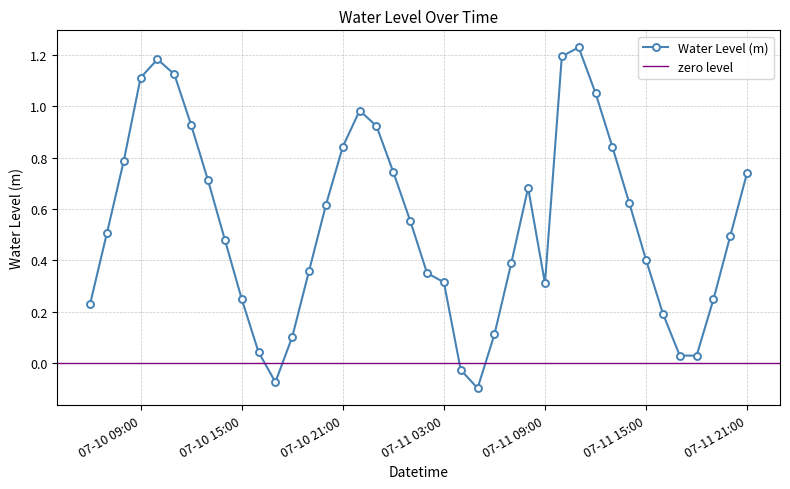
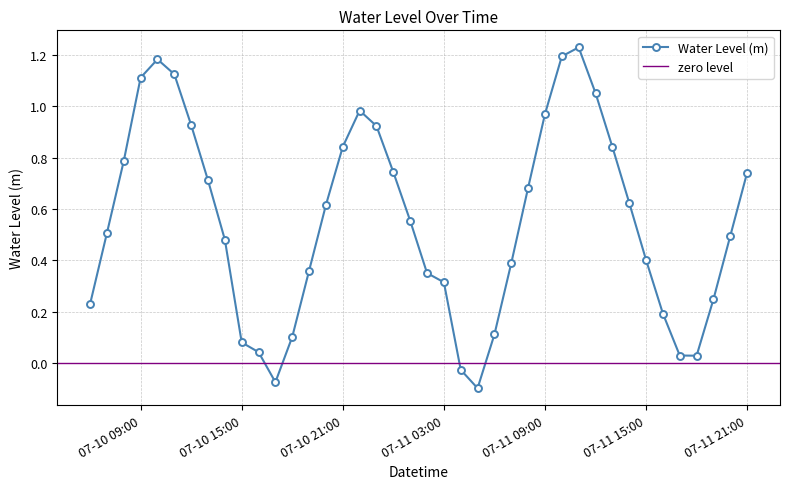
  {
    "07-10 09:00": 1.11,
-   "07-10 15:00": 0.25,
+   "07-10 15:00": 0.08,
    "07-10 21:00": 0.84,
    "07-11 03:00": 0.31,
-   "07-11 09:00": 0.31,
+   "07-11 09:00": 0.97,
    "07-11 15:00": 0.40,
    "07-11 21:00": 0.74
  }
